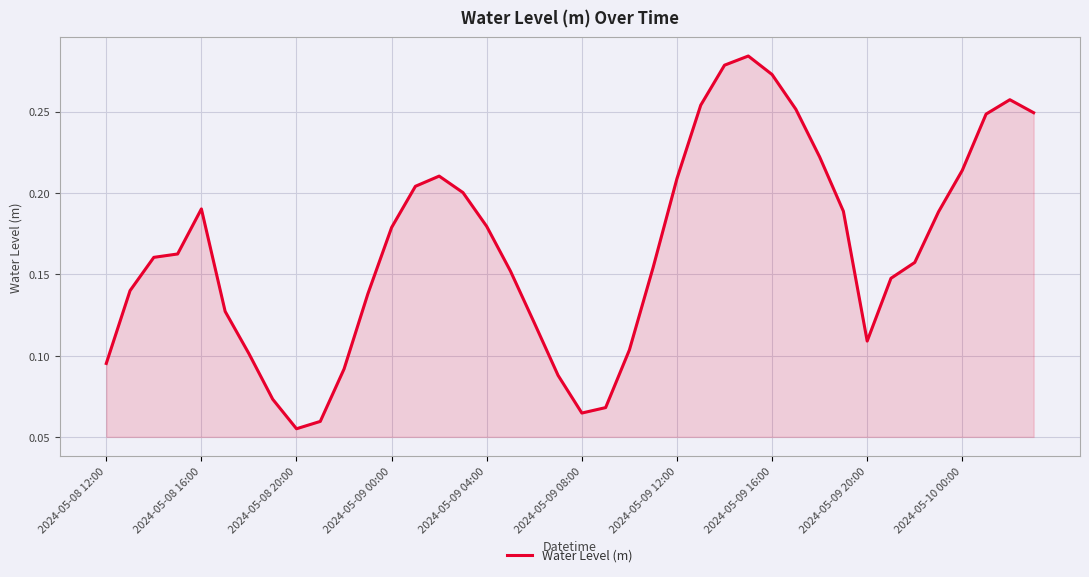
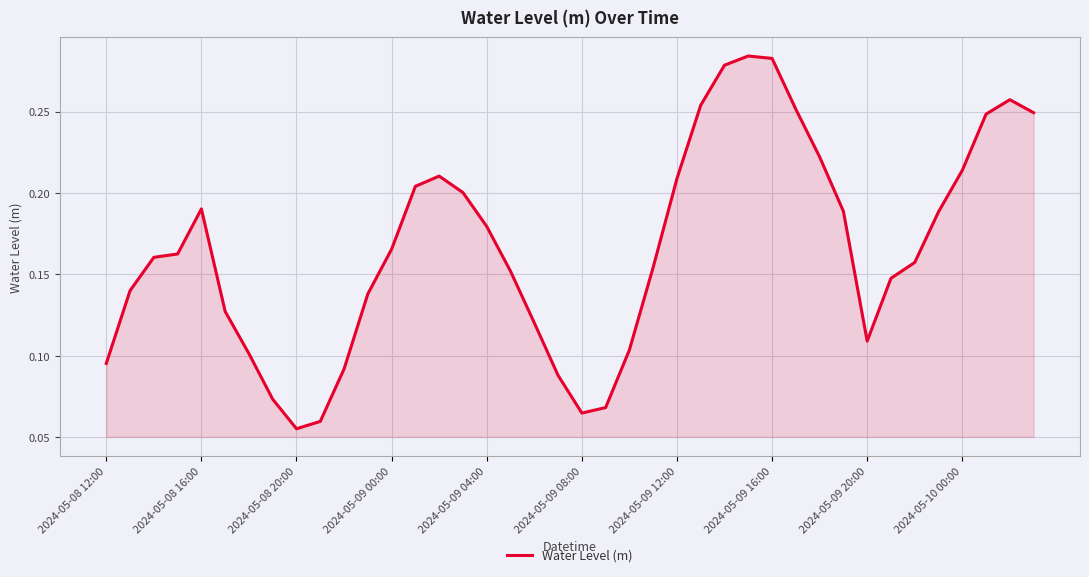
  {
    "2024-05-08 12:00": 0.095,
    "2024-05-08 16:00": 0.190,
    "2024-05-08 20:00": 0.055,
-   "2024-05-09 00:00": 0.179,
+   "2024-05-09 00:00": 0.165,
    "2024-05-09 04:00": 0.179,
    "2024-05-09 08:00": 0.065,
    "2024-05-09 12:00": 0.209,
-   "2024-05-09 16:00": 0.273,
+   "2024-05-09 16:00": 0.283,
    "2024-05-09 20:00": 0.109,
    "2024-05-10 00:00": 0.214
  }
